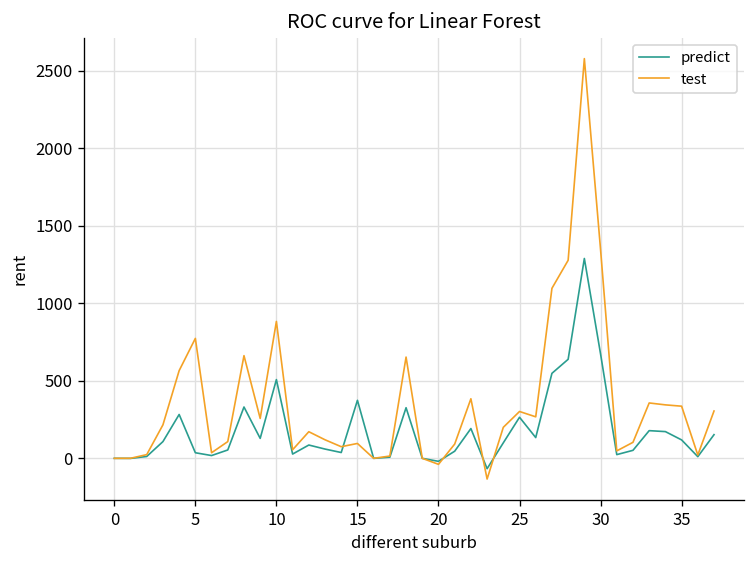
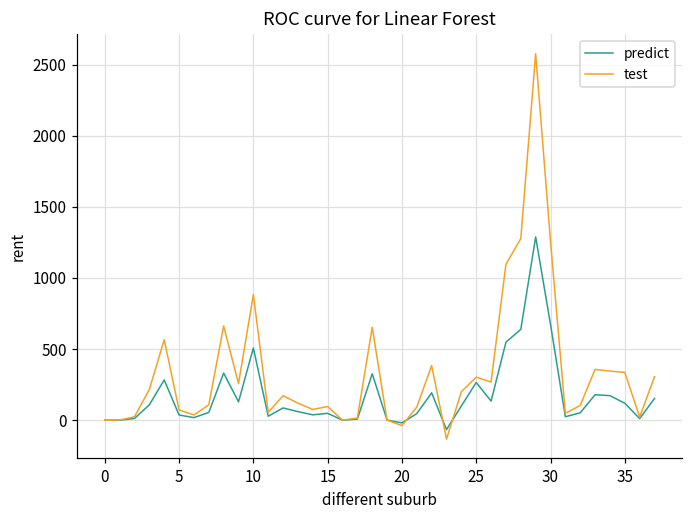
  {
    "predict": {
      "5": 40,
      "10": 510,
-     "15": 370,
+     "15": 50,
      "25": 260,
      "30": 670,
      "35": 120
    },
    "test": {
-     "5": 770,
+     "5": 70,
      "10": 880,
      "15": 100,
      "25": 300,
-     "30": 1350,
+     "30": 1260,
      "35": 340
    }
  }
